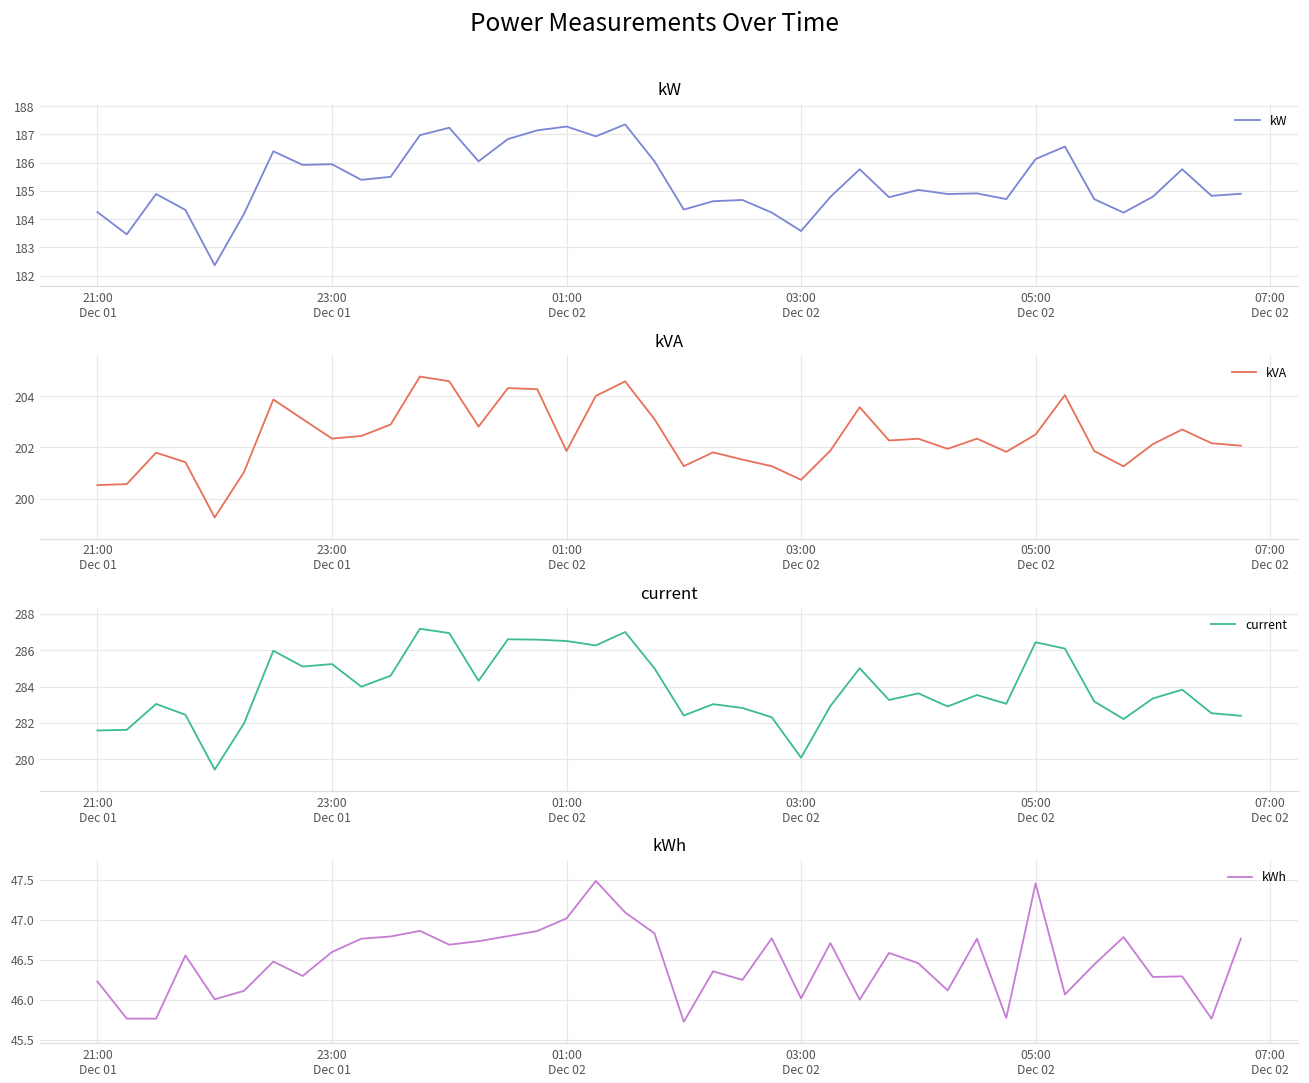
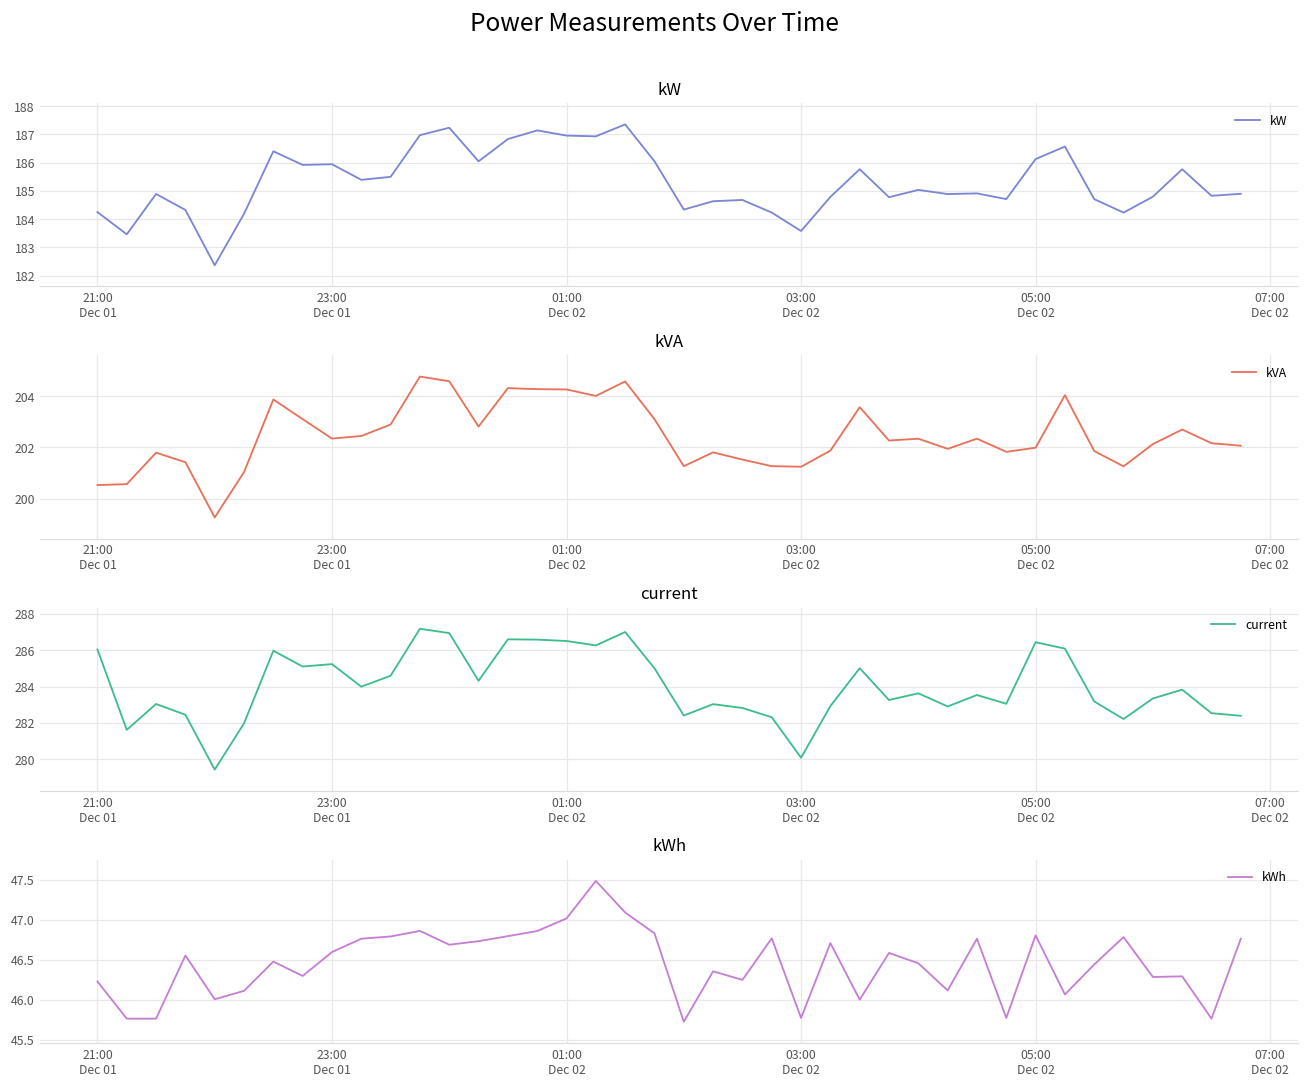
  {
    "kW": {
      "21:00 Dec 01": 184.3,
      "23:00 Dec 01": 185.9,
-     "01:00 Dec 02": 187.3,
+     "01:00 Dec 02": 187.0,
      "03:00 Dec 02": 183.6,
      "05:00 Dec 02": 186.1
    },
    "kVA": {
      "21:00 Dec 01": 200.5,
      "23:00 Dec 01": 202.3,
-     "01:00 Dec 02": 201.9,
-     "03:00 Dec 02": 200.7,
-     "05:00 Dec 02": 202.5
+     "01:00 Dec 02": 204.3,
+     "03:00 Dec 02": 201.2,
+     "05:00 Dec 02": 202.0
    },
    "current": {
-     "21:00 Dec 01": 281.6,
+     "21:00 Dec 01": 286.0,
      "23:00 Dec 01": 285.2,
      "01:00 Dec 02": 286.5,
      "03:00 Dec 02": 280.1,
      "05:00 Dec 02": 286.4
    },
    "kWh": {
      "21:00 Dec 01": 46.2,
      "23:00 Dec 01": 46.6,
      "01:00 Dec 02": 47.0,
-     "03:00 Dec 02": 46.0,
-     "05:00 Dec 02": 47.5
+     "03:00 Dec 02": 45.8,
+     "05:00 Dec 02": 46.8
    }
  }
